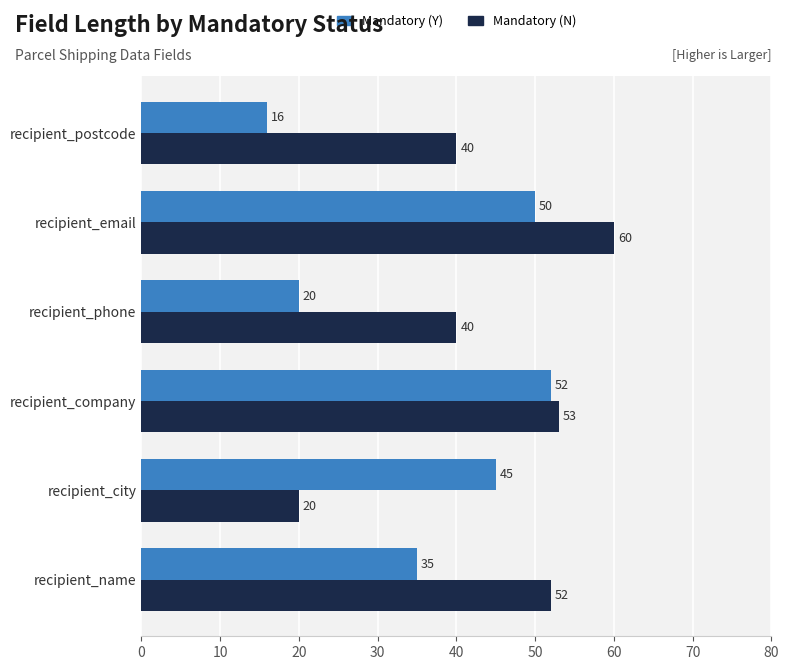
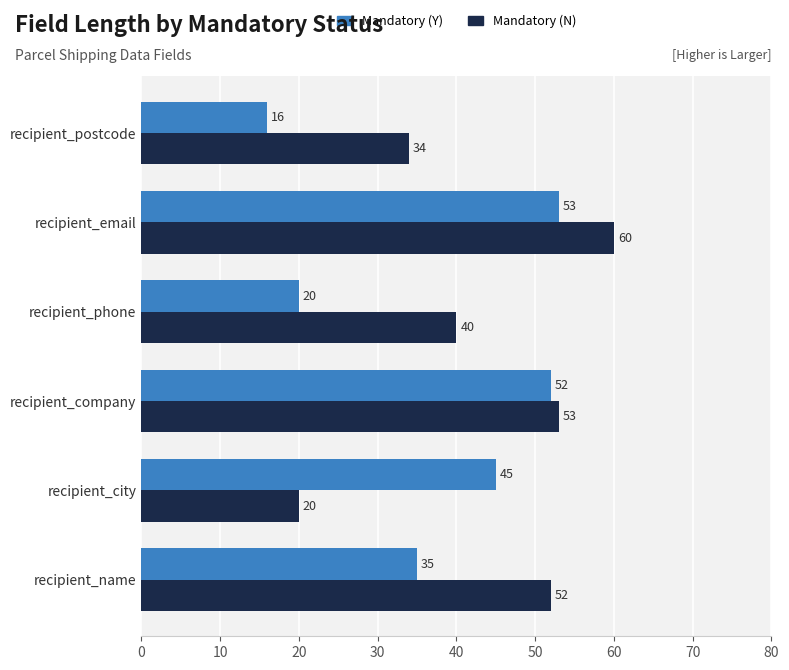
  {
    "Mandatory (Y)": {
      "recipient_postcode": 16,
-     "recipient_email": 50,
+     "recipient_email": 53,
      "recipient_phone": 20,
      "recipient_company": 52,
      "recipient_city": 45,
      "recipient_name": 35
    },
    "Mandatory (N)": {
-     "recipient_postcode": 40,
+     "recipient_postcode": 34,
      "recipient_email": 60,
      "recipient_phone": 40,
      "recipient_company": 53,
      "recipient_city": 20,
      "recipient_name": 52
    }
  }
